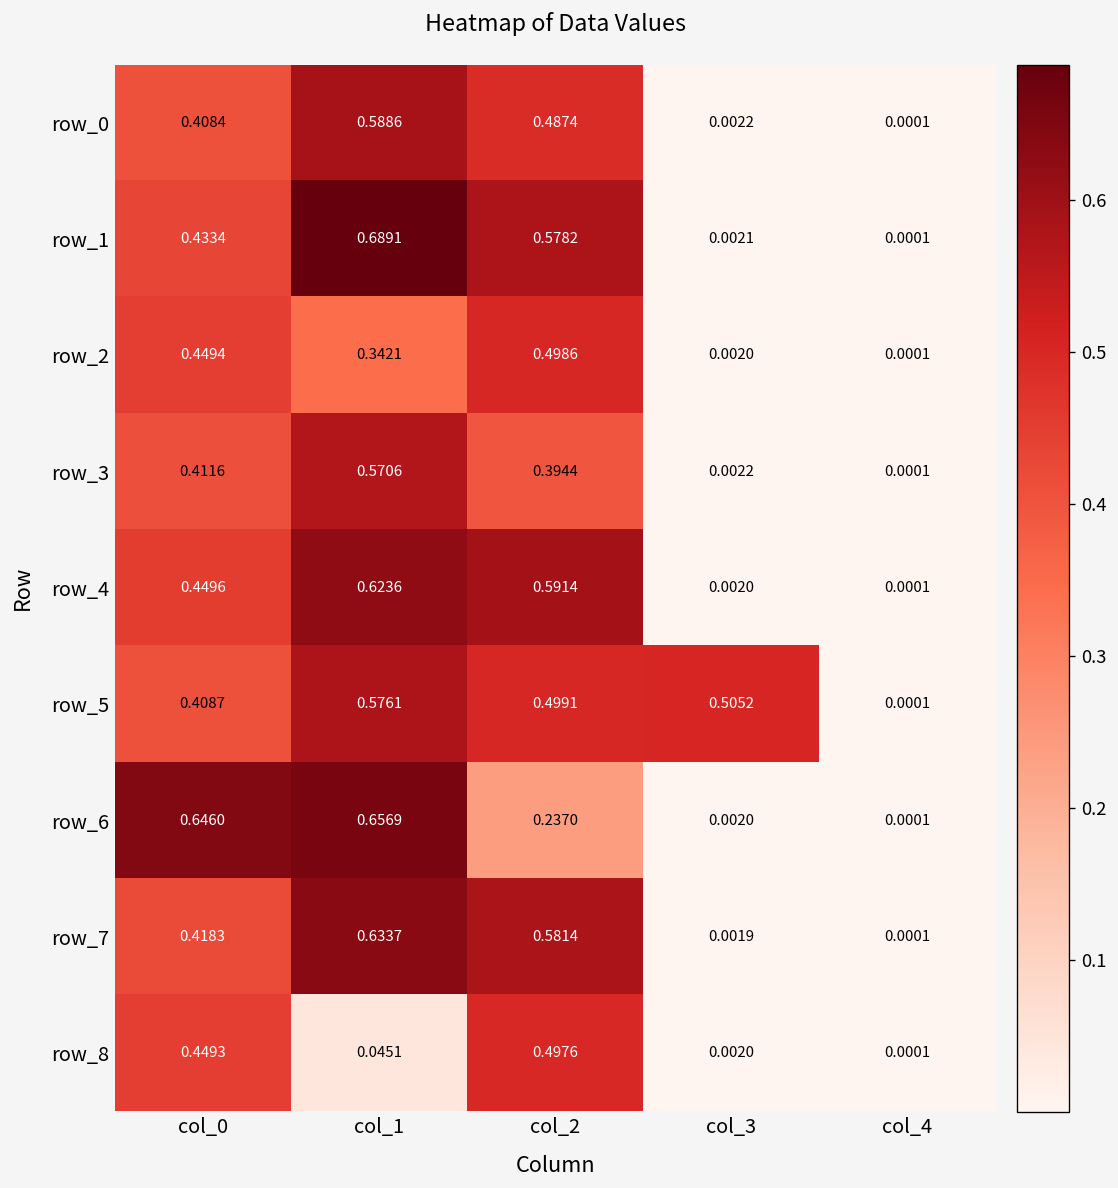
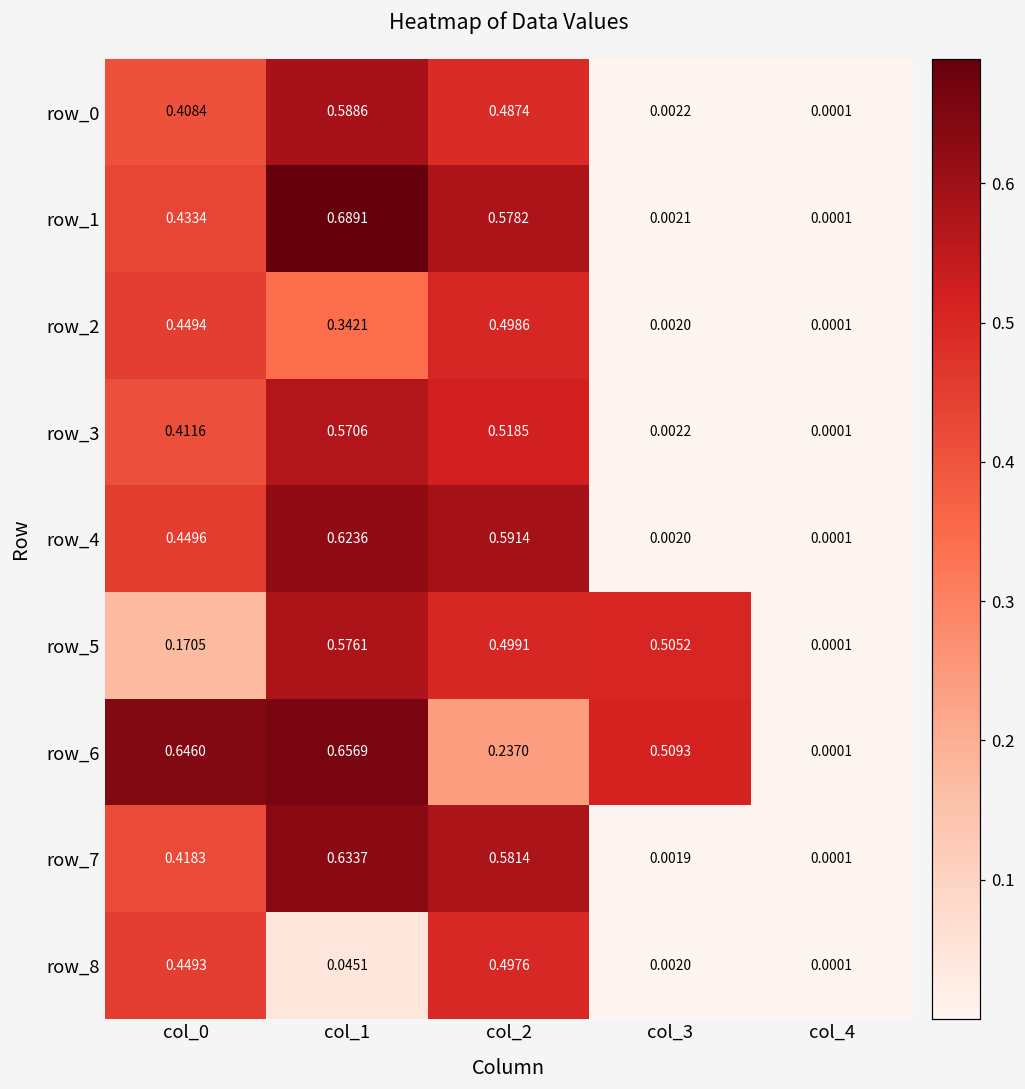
  {
    "row_0": {
      "col_0": 0.4084,
      "col_1": 0.5886,
      "col_2": 0.4874,
      "col_3": 0.0022,
      "col_4": 0.0001
    },
    "row_1": {
      "col_0": 0.4334,
      "col_1": 0.6891,
      "col_2": 0.5782,
      "col_3": 0.0021,
      "col_4": 0.0001
    },
    "row_2": {
      "col_0": 0.4494,
      "col_1": 0.3421,
      "col_2": 0.4986,
      "col_3": 0.0020,
      "col_4": 0.0001
    },
    "row_3": {
      "col_0": 0.4116,
      "col_1": 0.5706,
-     "col_2": 0.3944,
+     "col_2": 0.5185,
      "col_3": 0.0022,
      "col_4": 0.0001
    },
    "row_4": {
      "col_0": 0.4496,
      "col_1": 0.6236,
      "col_2": 0.5914,
      "col_3": 0.0020,
      "col_4": 0.0001
    },
    "row_5": {
-     "col_0": 0.4087,
+     "col_0": 0.1705,
      "col_1": 0.5761,
      "col_2": 0.4991,
      "col_3": 0.5052,
      "col_4": 0.0001
    },
    "row_6": {
      "col_0": 0.6460,
      "col_1": 0.6569,
      "col_2": 0.2370,
-     "col_3": 0.0020,
+     "col_3": 0.5093,
      "col_4": 0.0001
    },
    "row_7": {
      "col_0": 0.4183,
      "col_1": 0.6337,
      "col_2": 0.5814,
      "col_3": 0.0019,
      "col_4": 0.0001
    },
    "row_8": {
      "col_0": 0.4493,
      "col_1": 0.0451,
      "col_2": 0.4976,
      "col_3": 0.0020,
      "col_4": 0.0001
    }
  }
